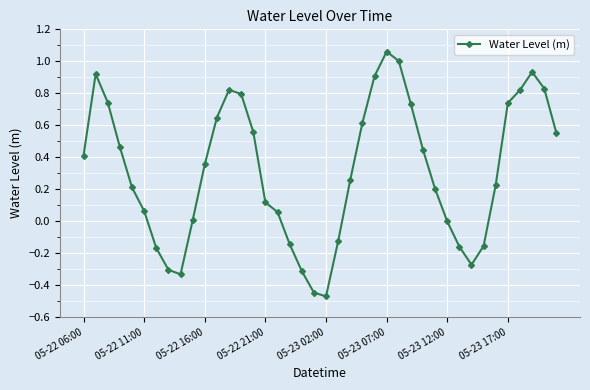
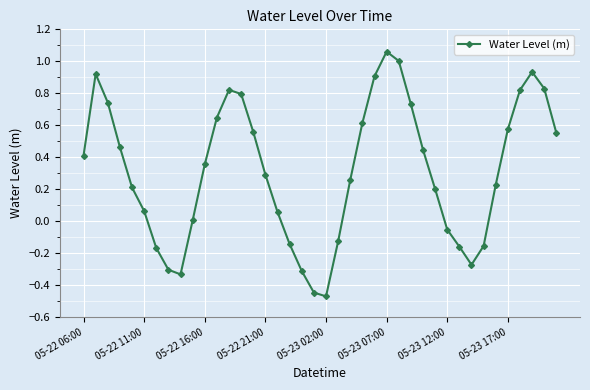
  {
    "05-22 06:00": 0.41,
    "05-22 11:00": 0.06,
    "05-22 16:00": 0.36,
-   "05-22 21:00": 0.12,
+   "05-22 21:00": 0.29,
    "05-23 02:00": -0.47,
    "05-23 07:00": 1.06,
-   "05-23 12:00": 0.00,
-   "05-23 17:00": 0.74
+   "05-23 12:00": -0.05,
+   "05-23 17:00": 0.58
  }
